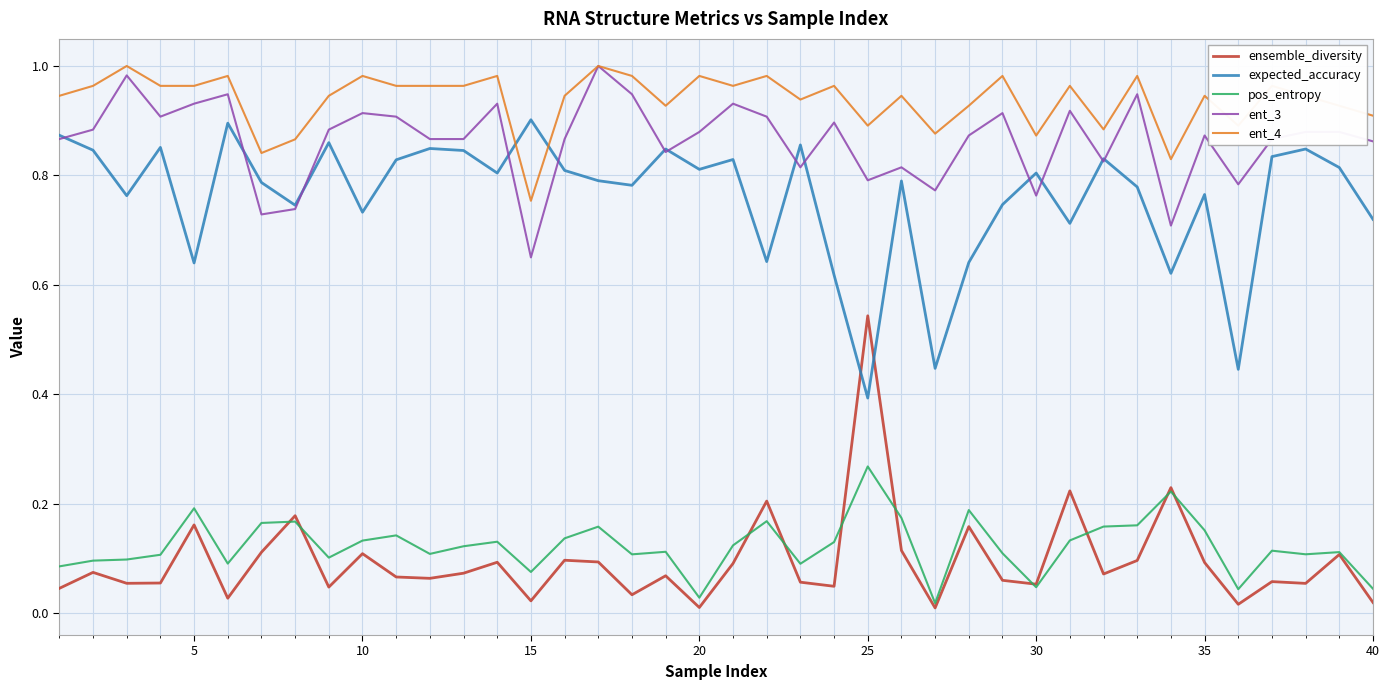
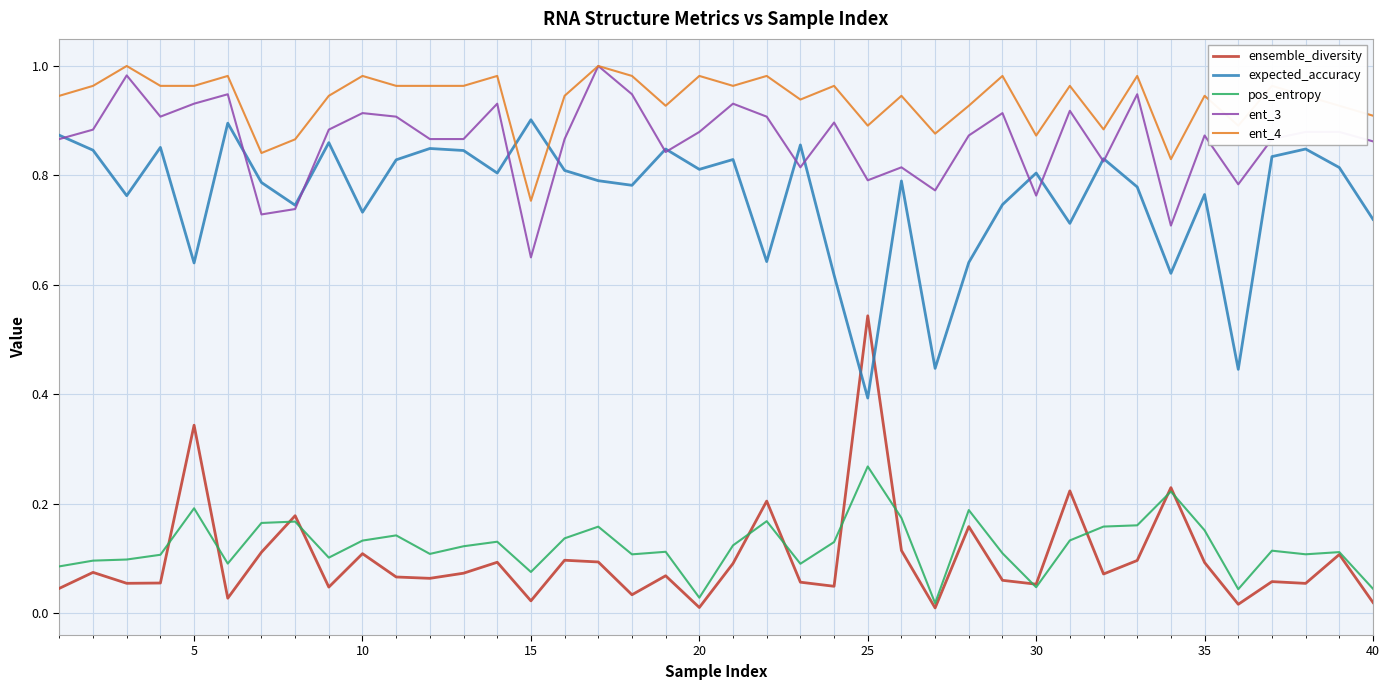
  {
    "ensemble_diversity": {
-     "5": 0.16,
+     "5": 0.34,
      "10": 0.11,
      "15": 0.02,
      "20": 0.01,
      "25": 0.54,
      "30": 0.05,
      "35": 0.09,
      "40": 0.02
    },
    "expected_accuracy": {
      "5": 0.64,
      "10": 0.73,
      "15": 0.90,
      "20": 0.81,
      "25": 0.39,
      "30": 0.80,
      "35": 0.76,
      "40": 0.72
    },
    "pos_entropy": {
      "5": 0.19,
      "10": 0.13,
      "15": 0.07,
      "20": 0.03,
      "25": 0.27,
      "30": 0.05,
      "35": 0.15,
      "40": 0.04
    },
    "ent_3": {
      "5": 0.93,
      "10": 0.91,
      "15": 0.65,
      "20": 0.88,
      "25": 0.79,
      "30": 0.76,
      "35": 0.87,
      "40": 0.86
    },
    "ent_4": {
      "5": 0.96,
      "10": 0.98,
      "15": 0.75,
      "20": 0.98,
      "25": 0.89,
      "30": 0.87,
      "35": 0.95,
      "40": 0.91
    }
  }
